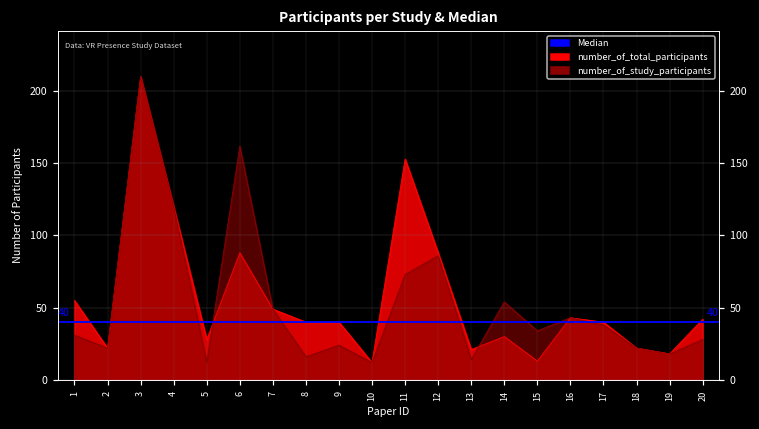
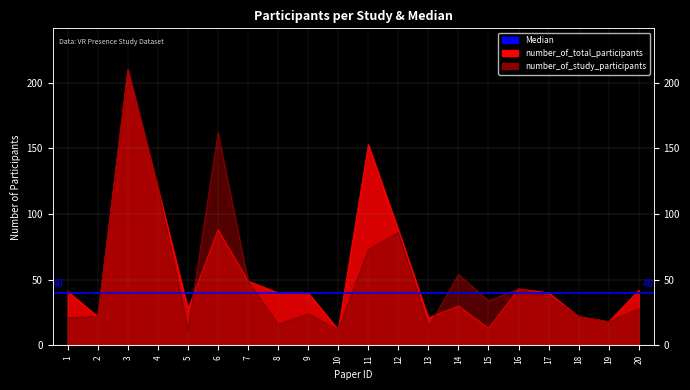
  {
    "number_of_total_participants": {
-     "1": 55,
+     "1": 41,
      "5": 28,
      "6": 88,
      "8": 40,
      "9": 40,
      "11": 153,
      "12": 88,
      "13": 21,
      "14": 30,
      "15": 13,
      "17": 40
    },
    "number_of_study_participants": {
-     "1": 31,
+     "1": 21,
      "5": 12,
      "6": 162,
      "8": 16,
      "9": 24,
      "11": 73,
      "12": 86,
      "13": 14,
      "14": 54,
      "15": 34,
      "17": 38,
      "20": 28
    }
  }
